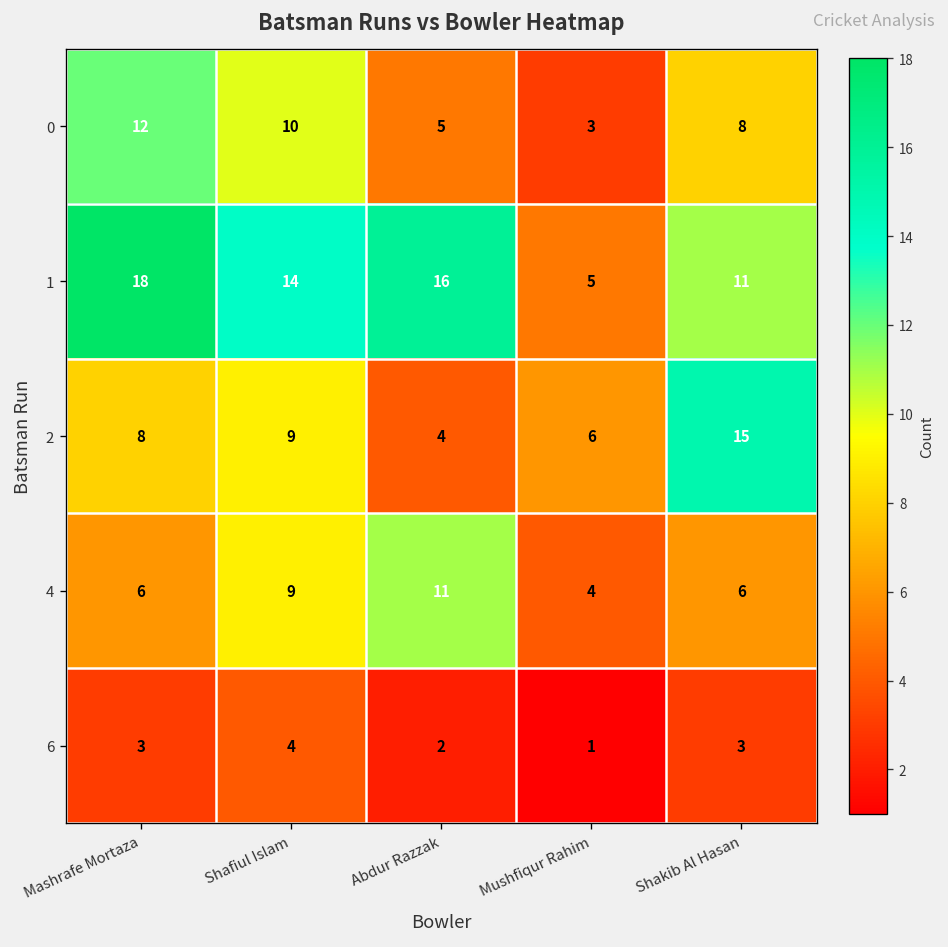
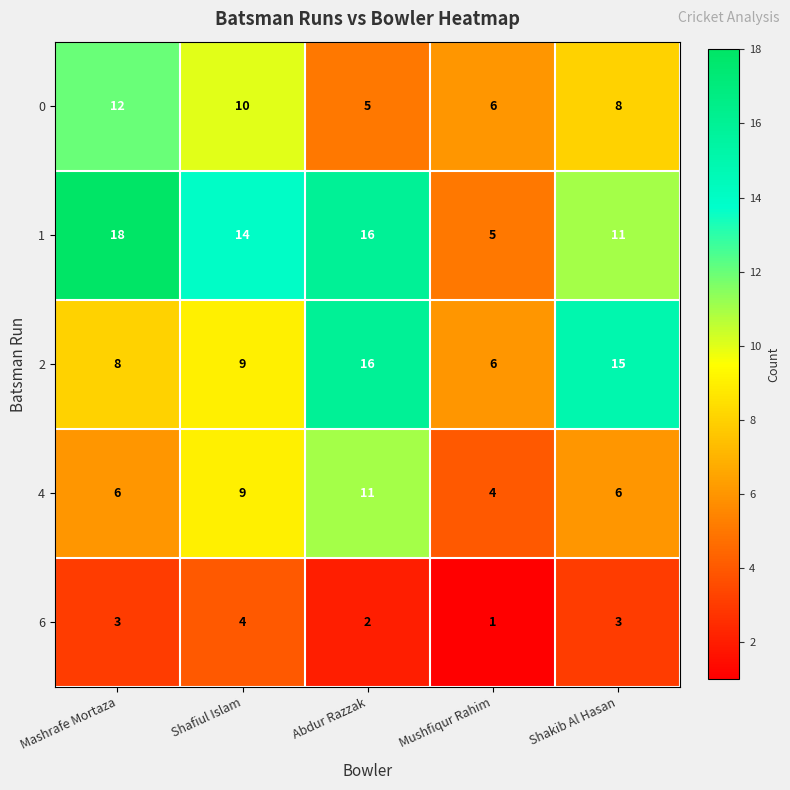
  {
    "0": {
      "Mashrafe Mortaza": 12,
      "Shafiul Islam": 10,
      "Abdur Razzak": 5,
-     "Mushfiqur Rahim": 3,
+     "Mushfiqur Rahim": 6,
      "Shakib Al Hasan": 8
    },
    "1": {
      "Mashrafe Mortaza": 18,
      "Shafiul Islam": 14,
      "Abdur Razzak": 16,
      "Mushfiqur Rahim": 5,
      "Shakib Al Hasan": 11
    },
    "2": {
      "Mashrafe Mortaza": 8,
      "Shafiul Islam": 9,
-     "Abdur Razzak": 4,
+     "Abdur Razzak": 16,
      "Mushfiqur Rahim": 6,
      "Shakib Al Hasan": 15
    },
    "4": {
      "Mashrafe Mortaza": 6,
      "Shafiul Islam": 9,
      "Abdur Razzak": 11,
      "Mushfiqur Rahim": 4,
      "Shakib Al Hasan": 6
    },
    "6": {
      "Mashrafe Mortaza": 3,
      "Shafiul Islam": 4,
      "Abdur Razzak": 2,
      "Mushfiqur Rahim": 1,
      "Shakib Al Hasan": 3
    }
  }
